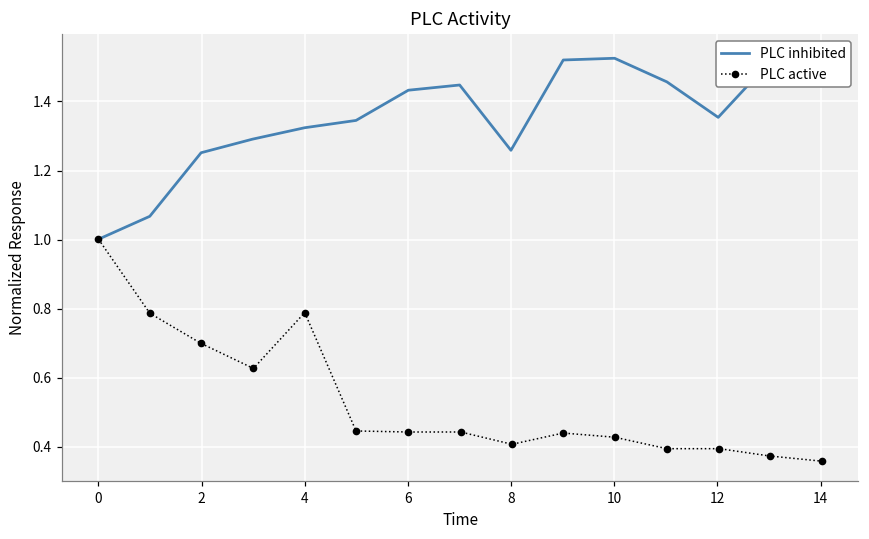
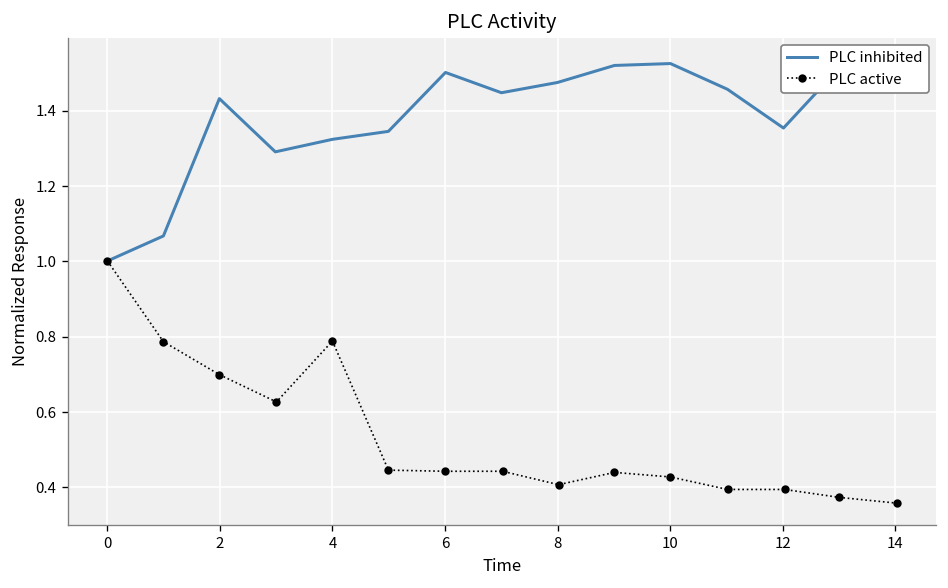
  {
    "PLC inhibited": {
-     "2": 1.25,
+     "2": 1.43,
      "4": 1.32,
-     "6": 1.43,
-     "8": 1.26,
+     "6": 1.50,
+     "8": 1.47,
      "10": 1.53,
      "12": 1.35
    },
    "PLC active": {
      "2": 0.70,
      "4": 0.79,
      "6": 0.44,
      "8": 0.41,
      "10": 0.43
    }
  }
